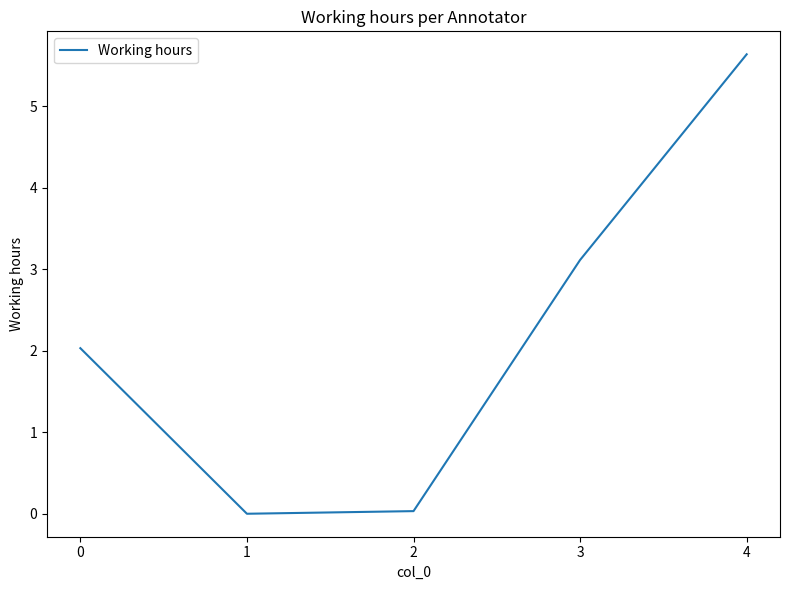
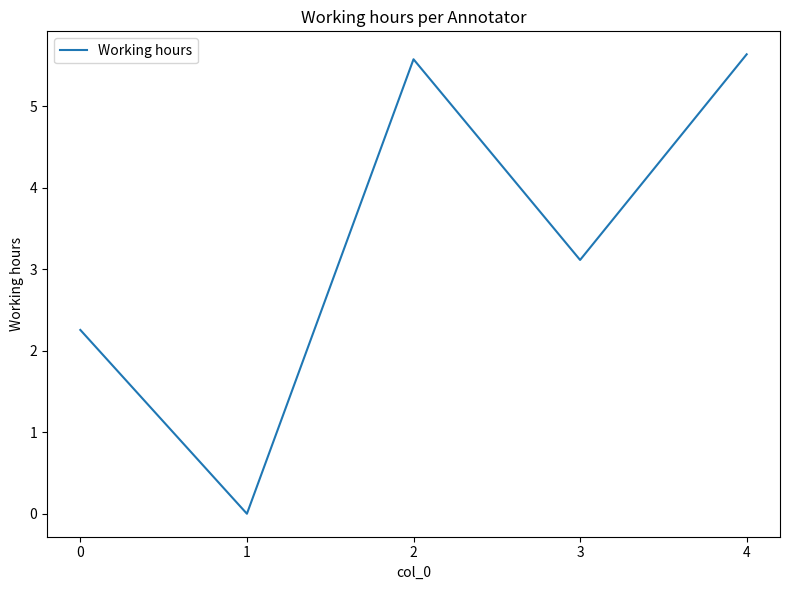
  {
-   "0": 2.0,
+   "0": 2.3,
    "1": 0.0,
-   "2": 0.0,
+   "2": 5.6,
    "3": 3.1,
    "4": 5.6
  }
